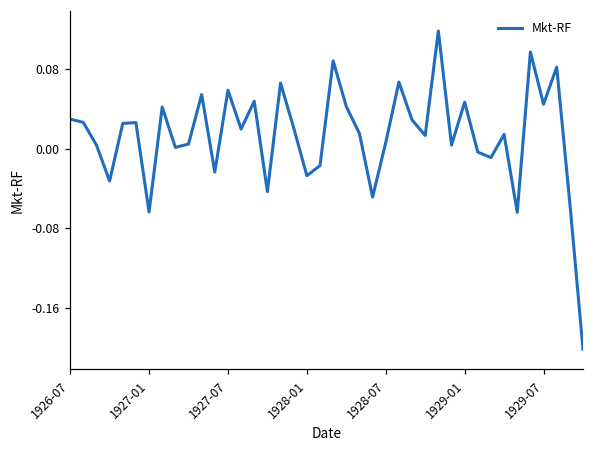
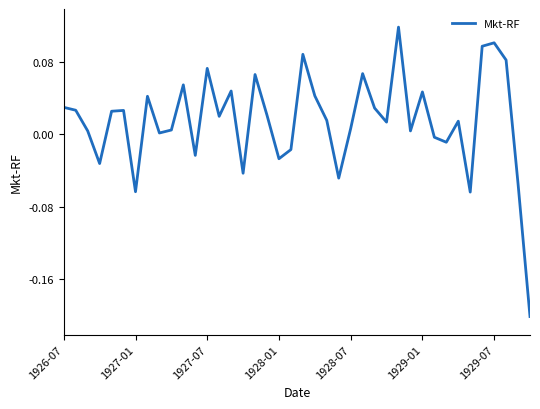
  {
    "1926-07": 0.03,
    "1927-01": -0.06,
-   "1927-07": 0.06,
+   "1927-07": 0.07,
    "1928-01": -0.03,
    "1928-07": 0.01,
    "1929-01": 0.05,
-   "1929-07": 0.04
+   "1929-07": 0.10
  }
